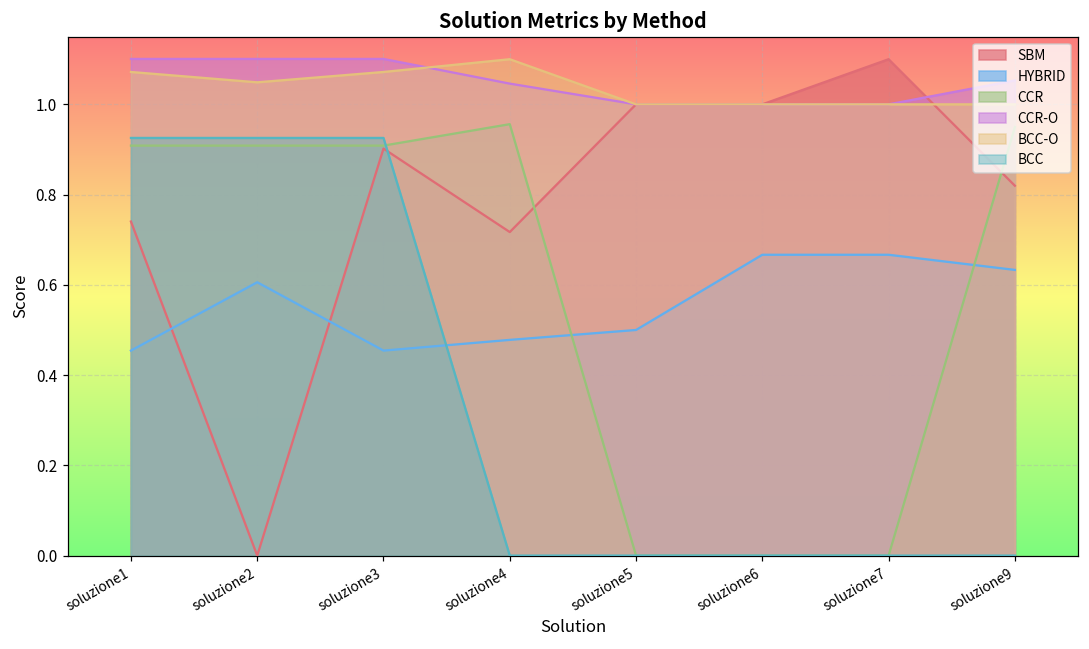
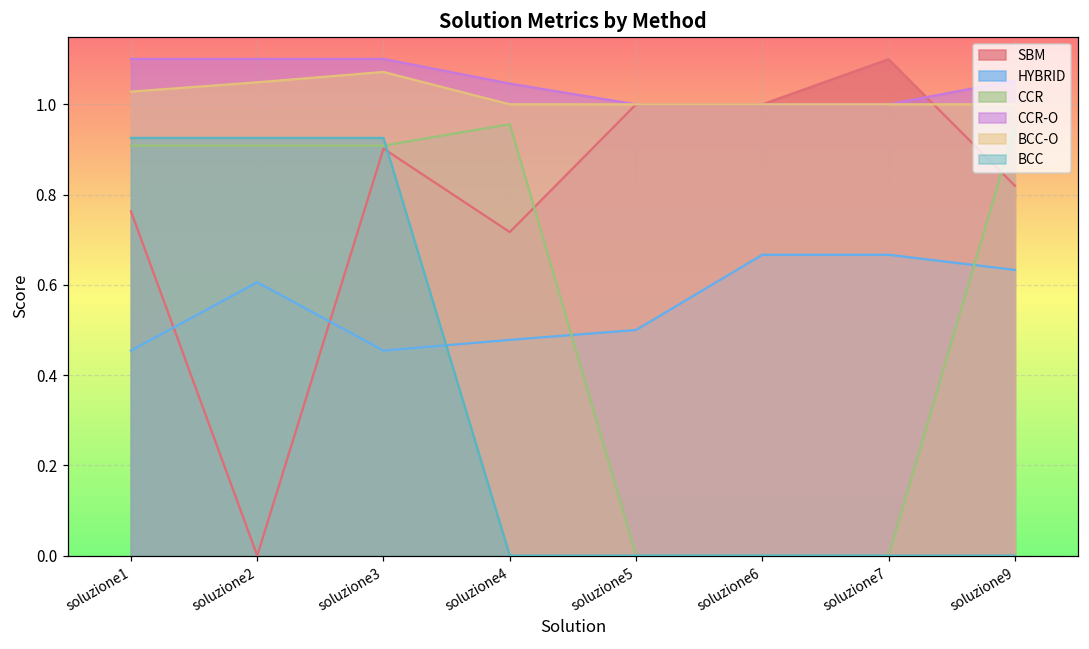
  {
    "SBM": {
-     "soluzione1": 0.74,
+     "soluzione1": 0.76,
      "soluzione2": 0.00,
      "soluzione3": 0.90,
      "soluzione4": 0.72,
      "soluzione7": 1.10,
      "soluzione9": 0.82
    },
    "CCR": {
      "soluzione1": 0.91,
      "soluzione2": 0.91,
      "soluzione3": 0.91,
      "soluzione4": 0.96
    },
    "CCR-O": {
      "soluzione1": 1.10,
      "soluzione2": 1.10,
      "soluzione3": 1.10,
      "soluzione4": 1.05
    },
    "BCC-O": {
-     "soluzione1": 1.07,
+     "soluzione1": 1.03,
      "soluzione2": 1.05,
      "soluzione3": 1.07,
-     "soluzione4": 1.1
+     "soluzione4": 1.0
    }
  }
